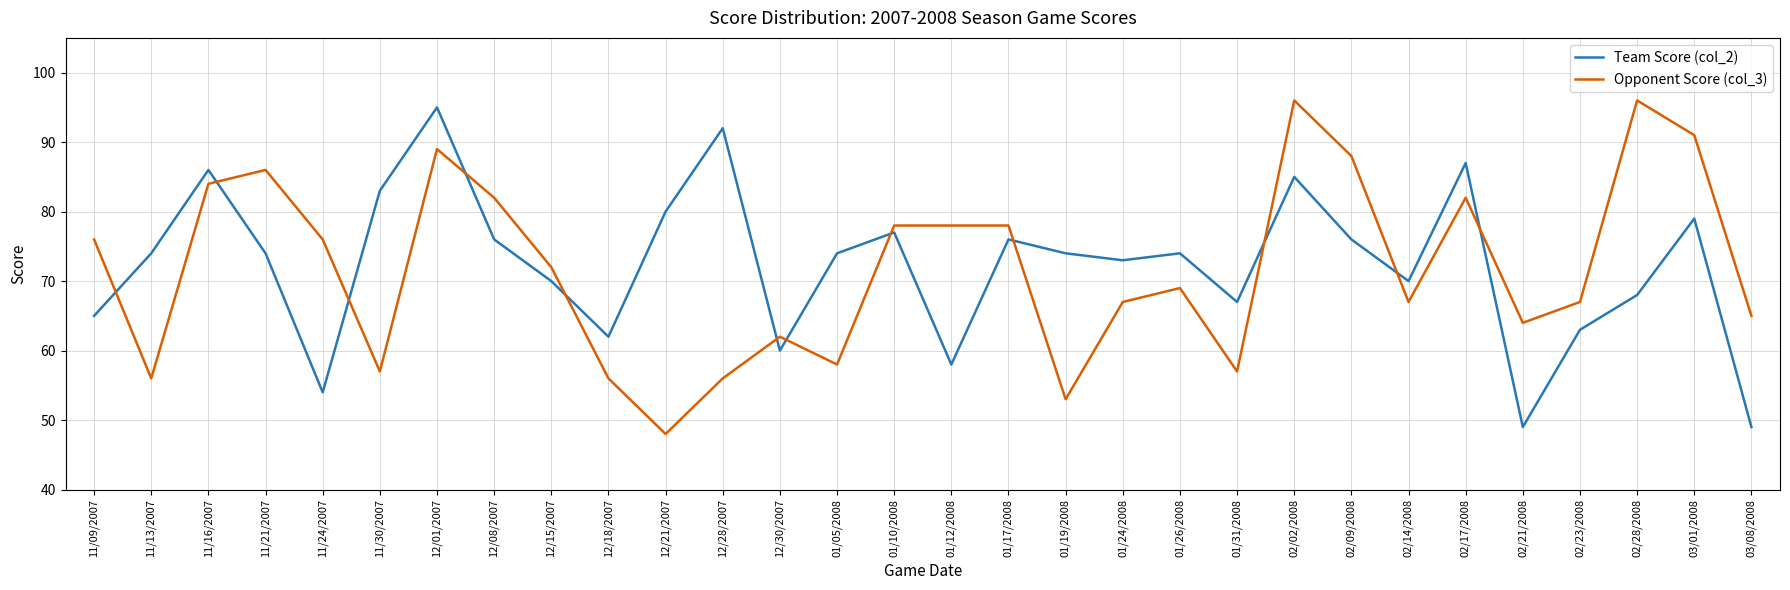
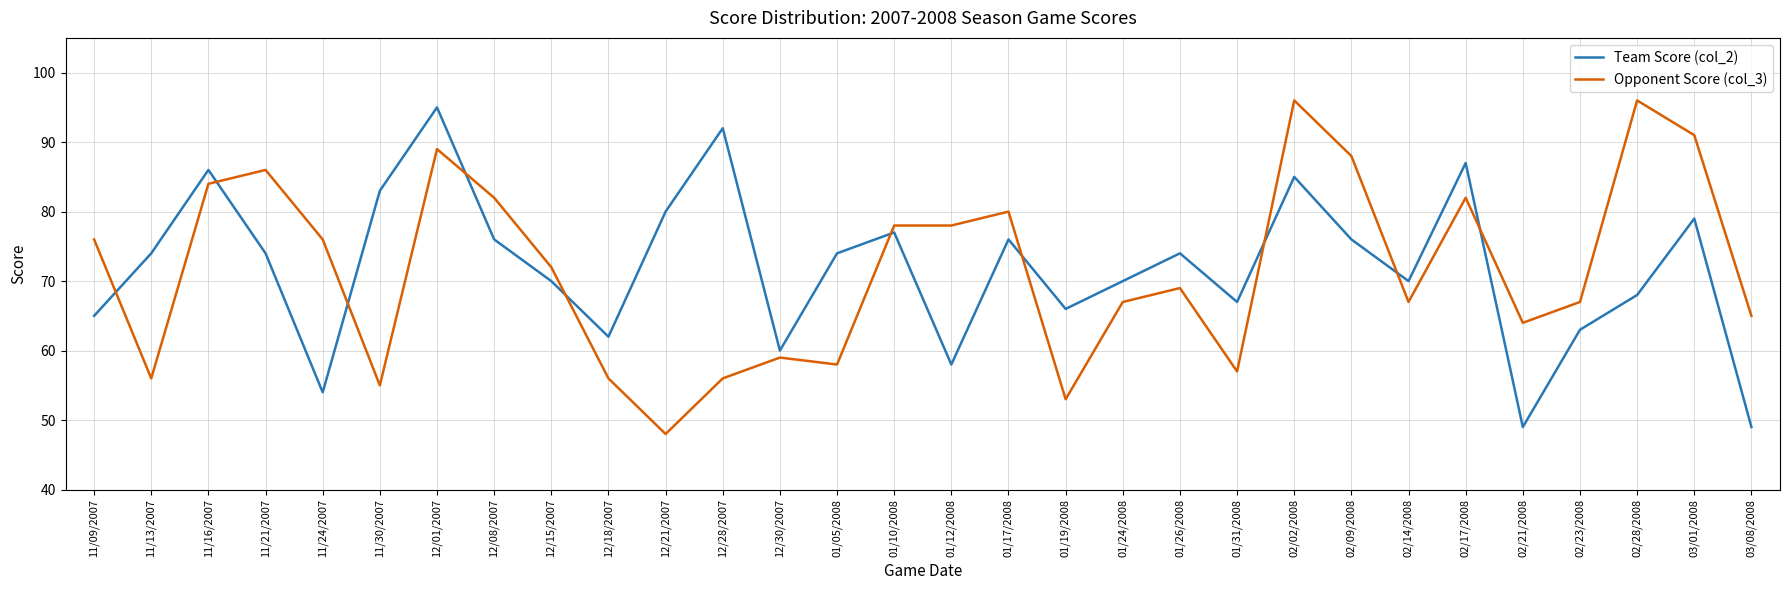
  {
    "Team Score (col_2)": {
      "11/09/2007": 65,
      "11/13/2007": 74,
      "11/16/2007": 86,
      "11/21/2007": 74,
      "11/24/2007": 54,
      "11/30/2007": 83,
      "12/01/2007": 95,
      "12/08/2007": 76,
      "12/15/2007": 70,
      "12/18/2007": 62,
      "12/21/2007": 80,
      "12/28/2007": 92,
      "12/30/2007": 60,
      "01/05/2008": 74,
      "01/10/2008": 77,
      "01/12/2008": 58,
      "01/17/2008": 76,
-     "01/19/2008": 74,
-     "01/24/2008": 73,
+     "01/19/2008": 66,
+     "01/24/2008": 70,
      "01/26/2008": 74,
      "01/31/2008": 67,
      "02/02/2008": 85,
      "02/09/2008": 76,
      "02/14/2008": 70,
      "02/17/2008": 87,
      "02/21/2008": 49,
      "02/23/2008": 63,
      "02/28/2008": 68,
      "03/01/2008": 79,
      "03/08/2008": 49
    },
    "Opponent Score (col_3)": {
      "11/09/2007": 76,
      "11/13/2007": 56,
      "11/16/2007": 84,
      "11/21/2007": 86,
      "11/24/2007": 76,
-     "11/30/2007": 57,
+     "11/30/2007": 55,
      "12/01/2007": 89,
      "12/08/2007": 82,
      "12/15/2007": 72,
      "12/18/2007": 56,
      "12/21/2007": 48,
      "12/28/2007": 56,
-     "12/30/2007": 62,
+     "12/30/2007": 59,
      "01/05/2008": 58,
      "01/10/2008": 78,
      "01/12/2008": 78,
-     "01/17/2008": 78,
+     "01/17/2008": 80,
      "01/19/2008": 53,
      "01/24/2008": 67,
      "01/26/2008": 69,
      "01/31/2008": 57,
      "02/02/2008": 96,
      "02/09/2008": 88,
      "02/14/2008": 67,
      "02/17/2008": 82,
      "02/21/2008": 64,
      "02/23/2008": 67,
      "02/28/2008": 96,
      "03/01/2008": 91,
      "03/08/2008": 65
    }
  }
